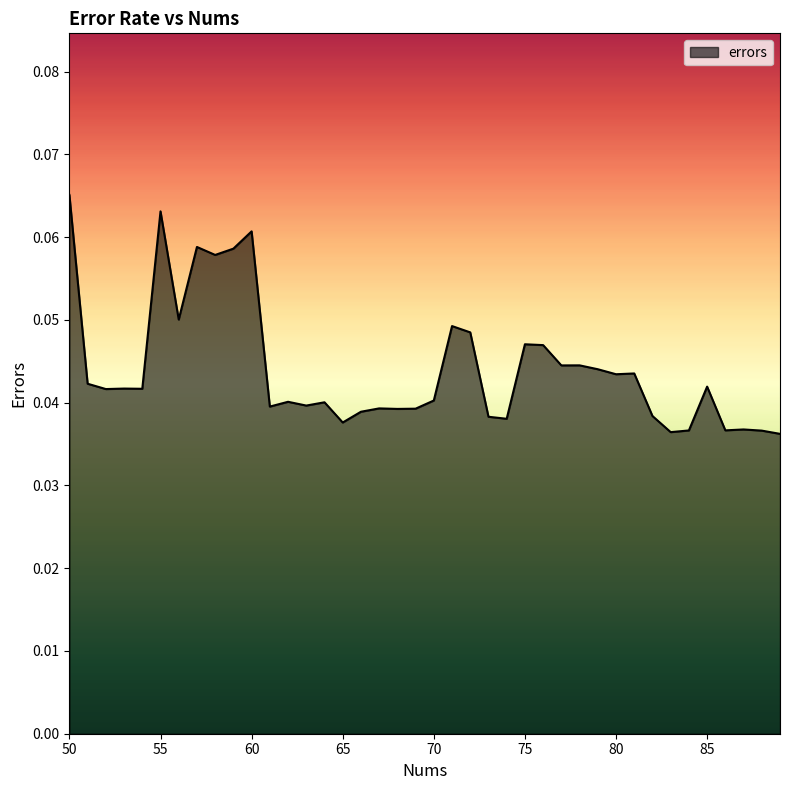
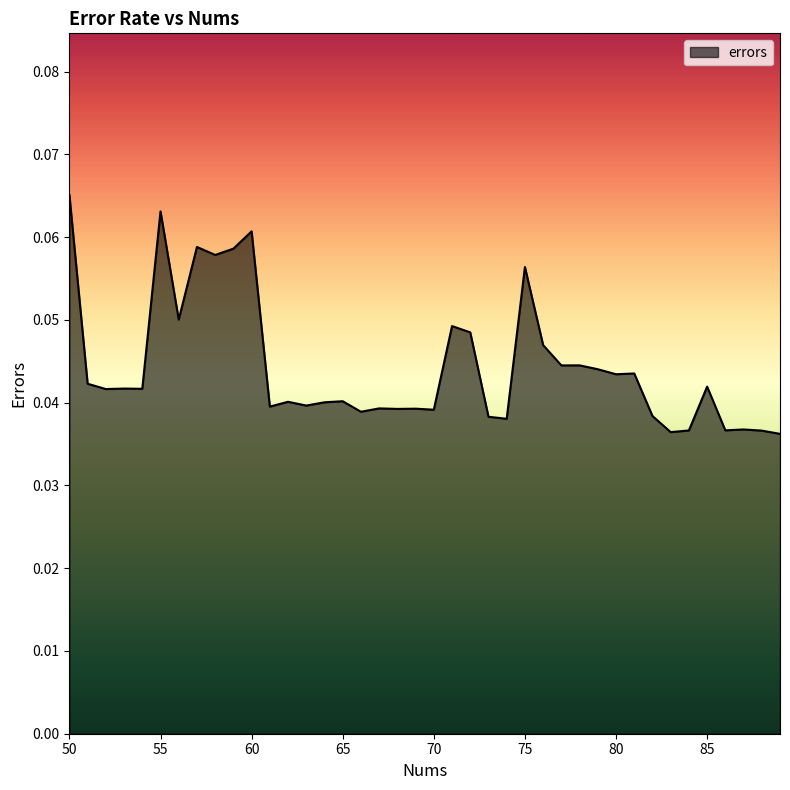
  {
    "50": 0.065,
    "55": 0.063,
    "60": 0.061,
-   "65": 0.038,
-   "70": 0.040,
-   "75": 0.047,
+   "65": 0.040,
+   "70": 0.039,
+   "75": 0.056,
    "80": 0.043,
    "85": 0.042
  }
